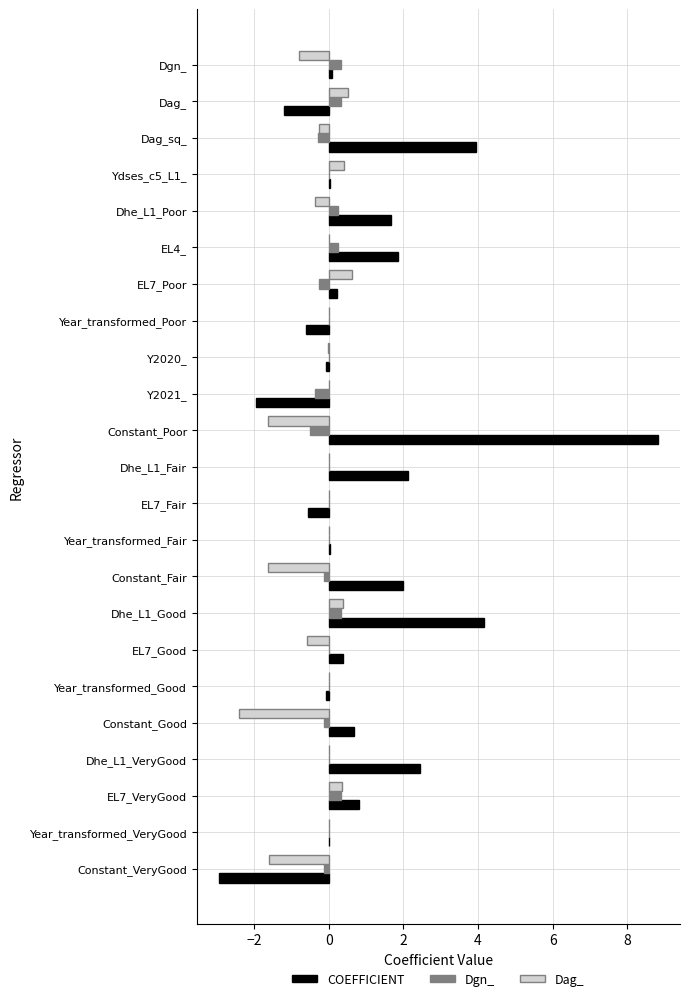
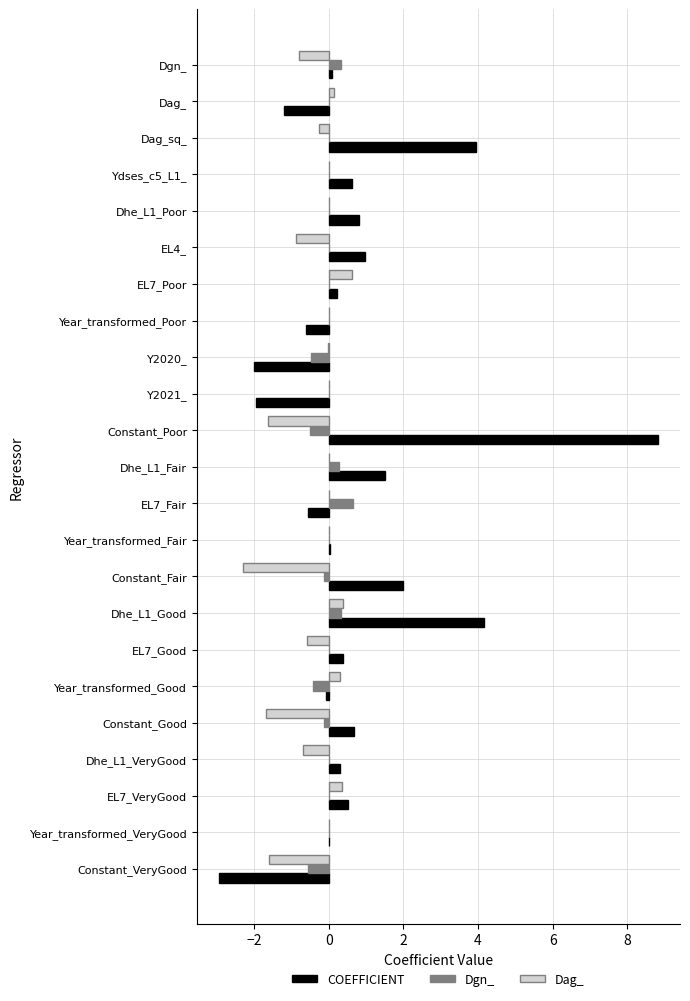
  {
    "COEFFICIENT": {
      "Dgn_": 0.1,
      "Dag_": -1.2,
      "Dag_sq_": 4.0,
-     "Ydses_c5_L1_": 0.0,
-     "Dhe_L1_Poor": 1.7,
-     "EL4_": 1.9,
+     "Ydses_c5_L1_": 0.6,
+     "Dhe_L1_Poor": 0.8,
+     "EL4_": 1.0,
      "EL7_Poor": 0.2,
      "Year_transformed_Poor": -0.6,
-     "Y2020_": -0.1,
+     "Y2020_": -2.0,
      "Y2021_": -1.9,
      "Constant_Poor": 8.8,
-     "Dhe_L1_Fair": 2.1,
+     "Dhe_L1_Fair": 1.5,
      "EL7_Fair": -0.6,
      "Constant_Fair": 2.0,
      "Dhe_L1_Good": 4.2,
      "EL7_Good": 0.4,
      "Year_transformed_Good": -0.1,
      "Constant_Good": 0.7,
-     "Dhe_L1_VeryGood": 2.4,
-     "EL7_VeryGood": 0.8,
+     "Dhe_L1_VeryGood": 0.3,
+     "EL7_VeryGood": 0.5,
      "Constant_VeryGood": -2.9
    },
    "Dgn_": {
      "Dgn_": 0.3,
-     "Dag_": 0.3,
-     "Dag_sq_": -0.3,
-     "Dhe_L1_Poor": 0.2,
-     "EL4_": 0.2,
-     "EL7_Poor": -0.3,
-     "Y2020_": 0.0,
-     "Y2021_": -0.4,
+     "Dag_": 0.0,
+     "Dag_sq_": 0.0,
+     "Dhe_L1_Poor": 0.0,
+     "EL4_": 0.0,
+     "EL7_Poor": 0.0,
+     "Y2020_": -0.5,
+     "Y2021_": 0.0,
      "Constant_Poor": -0.5,
-     "Dhe_L1_Fair": 0.0,
-     "EL7_Fair": 0.0,
+     "Dhe_L1_Fair": 0.3,
+     "EL7_Fair": 0.7,
      "Constant_Fair": -0.1,
      "Dhe_L1_Good": 0.3,
-     "Year_transformed_Good": 0.0,
+     "Year_transformed_Good": -0.4,
      "Constant_Good": -0.1,
-     "EL7_VeryGood": 0.3,
-     "Constant_VeryGood": -0.1
+     "EL7_VeryGood": 0.0,
+     "Constant_VeryGood": -0.5
    },
    "Dag_": {
      "Dgn_": -0.8,
-     "Dag_": 0.5,
+     "Dag_": 0.1,
      "Dag_sq_": -0.3,
-     "Ydses_c5_L1_": 0.4,
-     "Dhe_L1_Poor": -0.4,
-     "EL4_": 0.0,
+     "Ydses_c5_L1_": 0.0,
+     "Dhe_L1_Poor": 0.0,
+     "EL4_": -0.9,
      "EL7_Poor": 0.6,
      "Constant_Poor": -1.6,
-     "Constant_Fair": -1.6,
+     "Constant_Fair": -2.3,
      "Dhe_L1_Good": 0.4,
      "EL7_Good": -0.6,
-     "Year_transformed_Good": 0.0,
-     "Constant_Good": -2.4,
-     "Dhe_L1_VeryGood": 0.0,
+     "Year_transformed_Good": 0.3,
+     "Constant_Good": -1.7,
+     "Dhe_L1_VeryGood": -0.7,
      "EL7_VeryGood": 0.4,
      "Constant_VeryGood": -1.6
    }
  }
